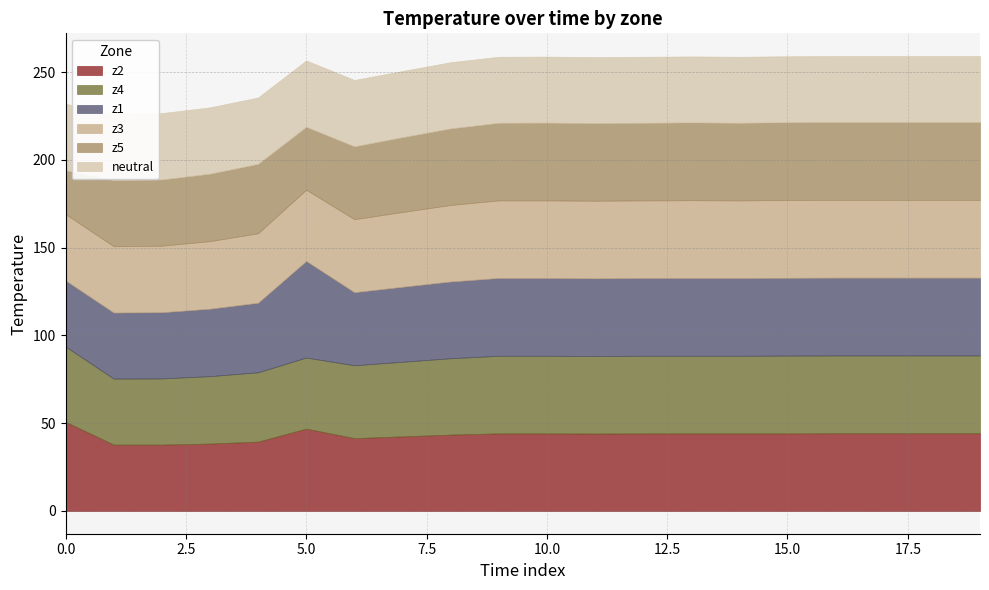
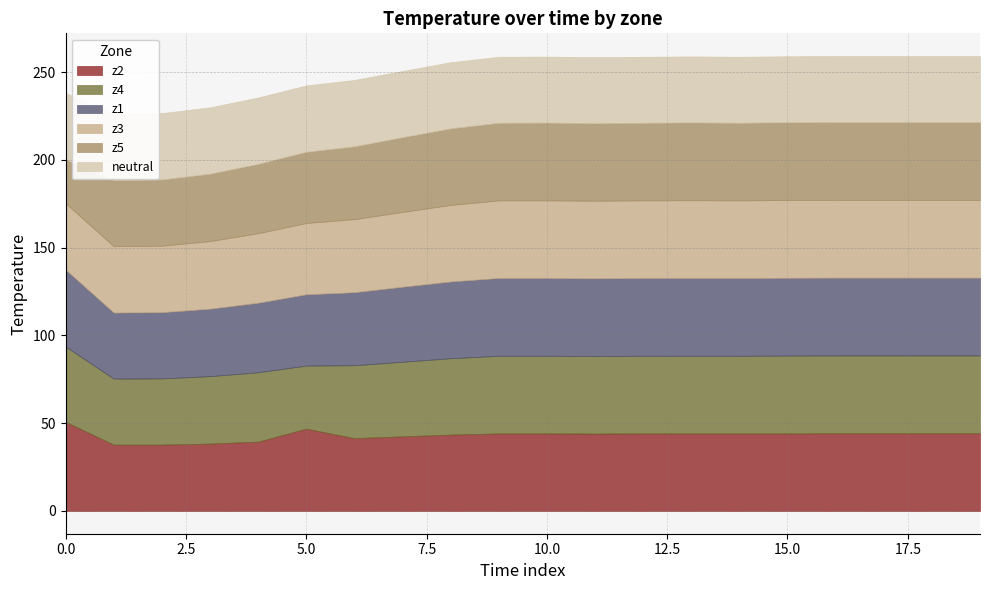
  {
    "z2": {
      "0.0": 51,
      "5.0": 47,
      "10.0": 44,
      "15.0": 44
    },
    "z4": {
      "0.0": 43,
-     "5.0": 41,
+     "5.0": 36,
      "10.0": 44,
      "15.0": 44
    },
    "z1": {
-     "0.0": 38,
-     "5.0": 55,
+     "0.0": 44,
+     "5.0": 41,
      "10.0": 44,
      "15.0": 44
    },
    "z5": {
      "0.0": 25,
-     "5.0": 36,
+     "5.0": 41,
      "10.0": 44,
      "15.0": 44
    }
  }
